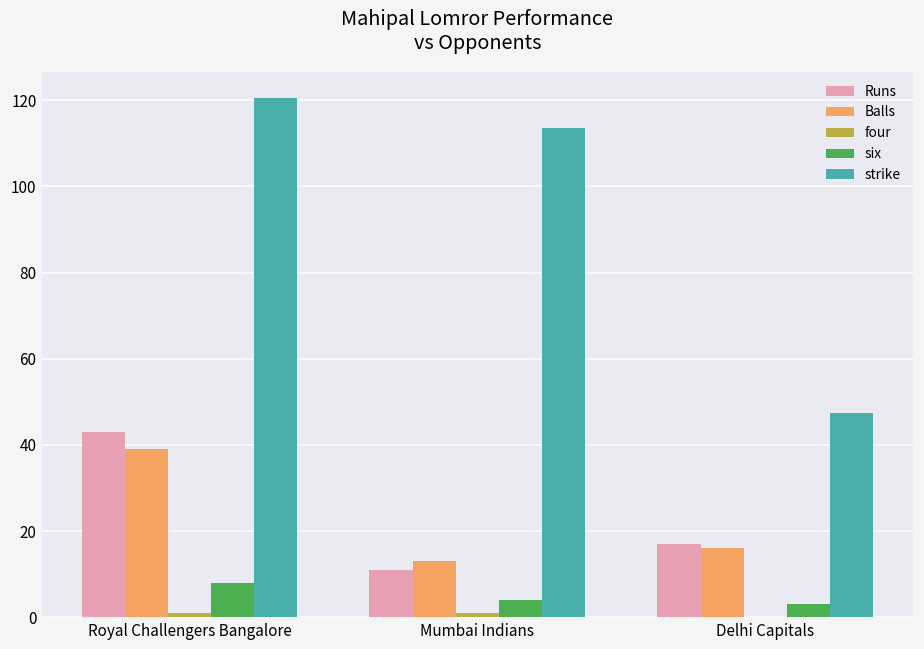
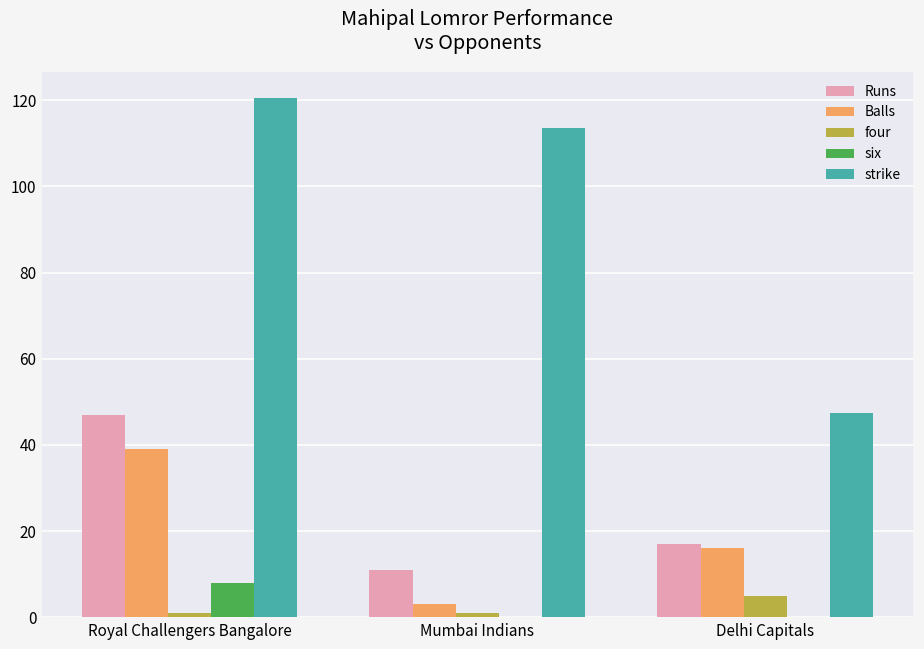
  {
    "Runs": {
-     "Royal Challengers Bangalore": 43,
+     "Royal Challengers Bangalore": 47,
      "Mumbai Indians": 11,
      "Delhi Capitals": 17
    },
    "Balls": {
      "Royal Challengers Bangalore": 39,
-     "Mumbai Indians": 13,
+     "Mumbai Indians": 3,
      "Delhi Capitals": 16
    },
    "four": {
      "Royal Challengers Bangalore": 1,
      "Mumbai Indians": 1,
-     "Delhi Capitals": 0
+     "Delhi Capitals": 5
    },
    "six": {
      "Royal Challengers Bangalore": 8,
-     "Mumbai Indians": 4,
-     "Delhi Capitals": 3
+     "Mumbai Indians": 0,
+     "Delhi Capitals": 0
    },
    "strike": {
      "Royal Challengers Bangalore": 121,
      "Mumbai Indians": 114,
      "Delhi Capitals": 47
    }
  }
